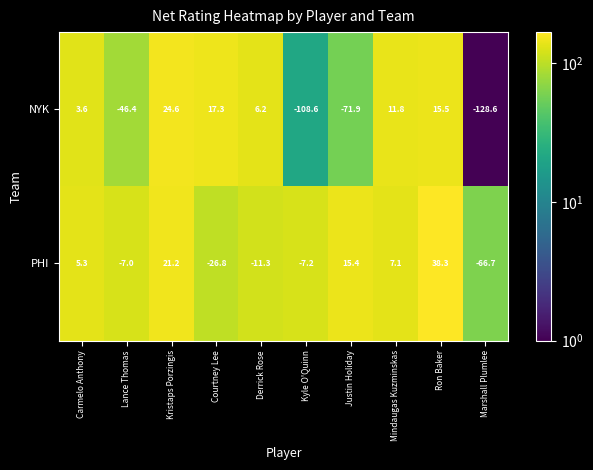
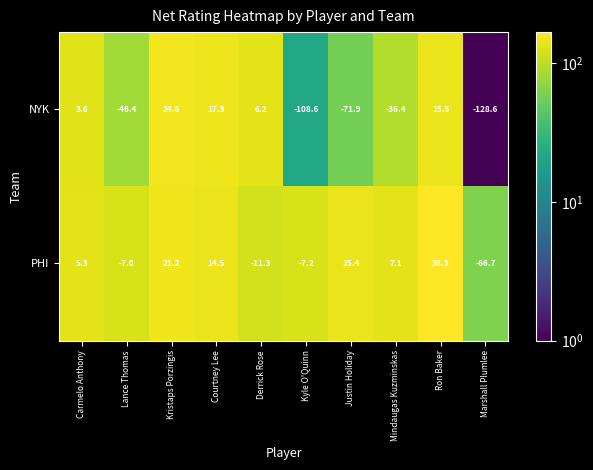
  {
    "NYK": {
      "Carmelo Anthony": 3.6,
      "Lance Thomas": -46.4,
      "Kristaps Porzingis": 24.6,
      "Courtney Lee": 17.3,
      "Derrick Rose": 6.2,
      "Kyle O'Quinn": -108.6,
      "Justin Holiday": -71.9,
-     "Mindaugas Kuzminskas": 11.8,
+     "Mindaugas Kuzminskas": -36.4,
      "Ron Baker": 15.5,
      "Marshall Plumlee": -128.6
    },
    "PHI": {
      "Carmelo Anthony": 5.3,
      "Lance Thomas": -7.0,
      "Kristaps Porzingis": 21.2,
-     "Courtney Lee": -26.8,
+     "Courtney Lee": 14.5,
      "Derrick Rose": -11.3,
      "Kyle O'Quinn": -7.2,
      "Justin Holiday": 15.4,
      "Mindaugas Kuzminskas": 7.1,
      "Ron Baker": 38.3,
      "Marshall Plumlee": -66.7
    }
  }
